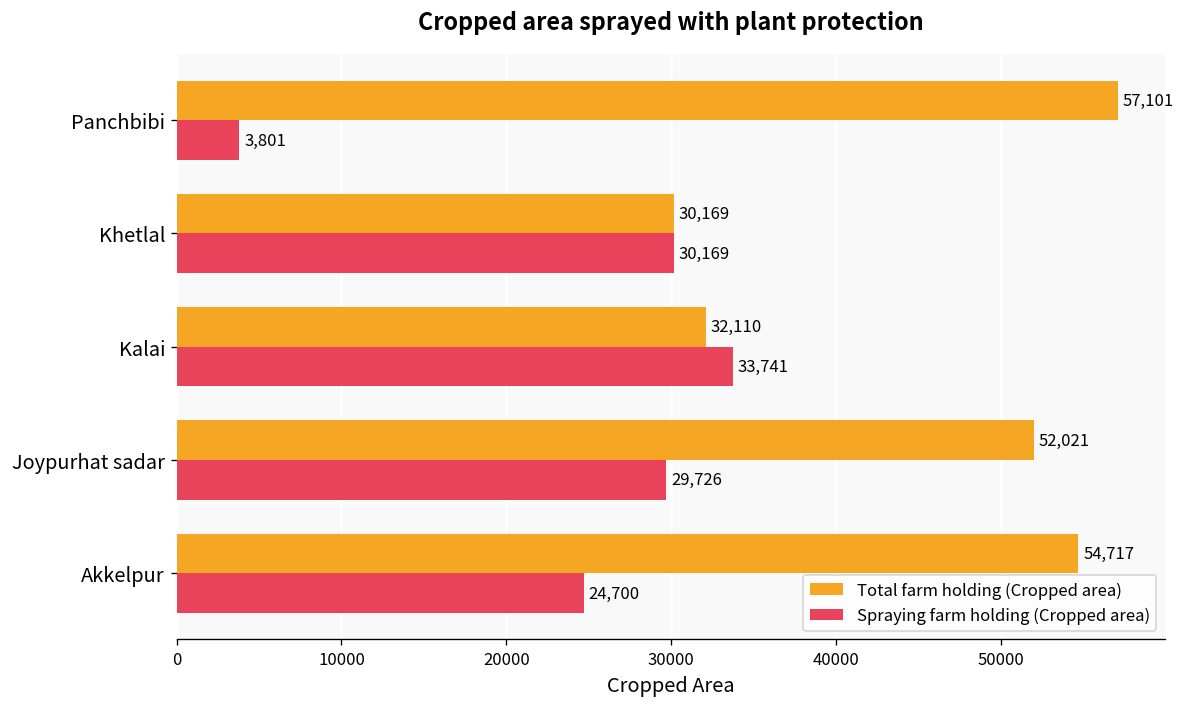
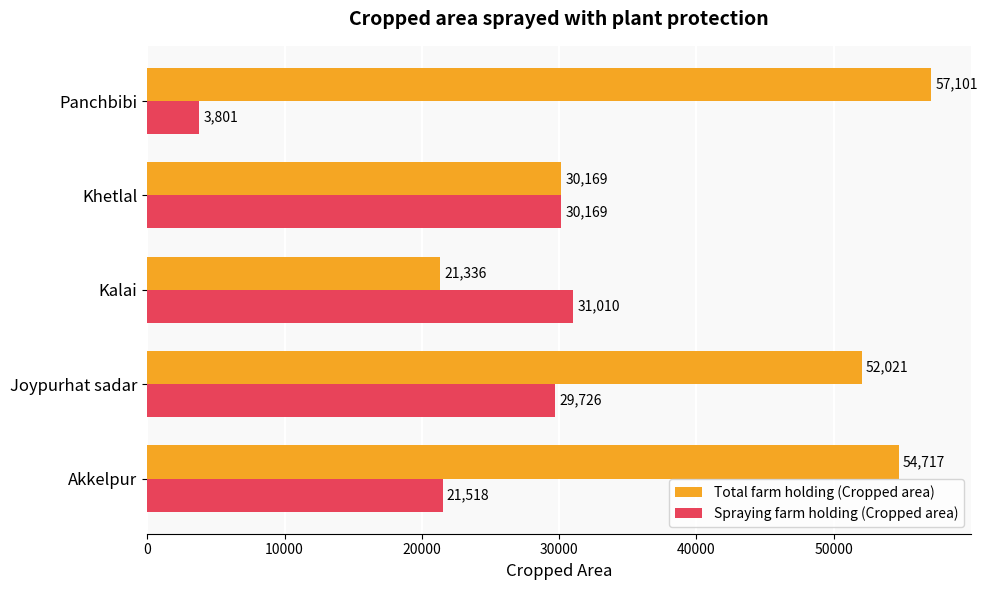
  {
    "Total farm holding (Cropped area)": {
      "Panchbibi": "57,101",
      "Khetlal": "30,169",
-     "Kalai": "32,110",
+     "Kalai": "21,336",
      "Joypurhat sadar": "52,021",
      "Akkelpur": "54,717"
    },
    "Spraying farm holding (Cropped area)": {
      "Panchbibi": "3,801",
      "Khetlal": "30,169",
-     "Kalai": "33,741",
+     "Kalai": "31,010",
      "Joypurhat sadar": "29,726",
-     "Akkelpur": "24,700"
+     "Akkelpur": "21,518"
    }
  }
